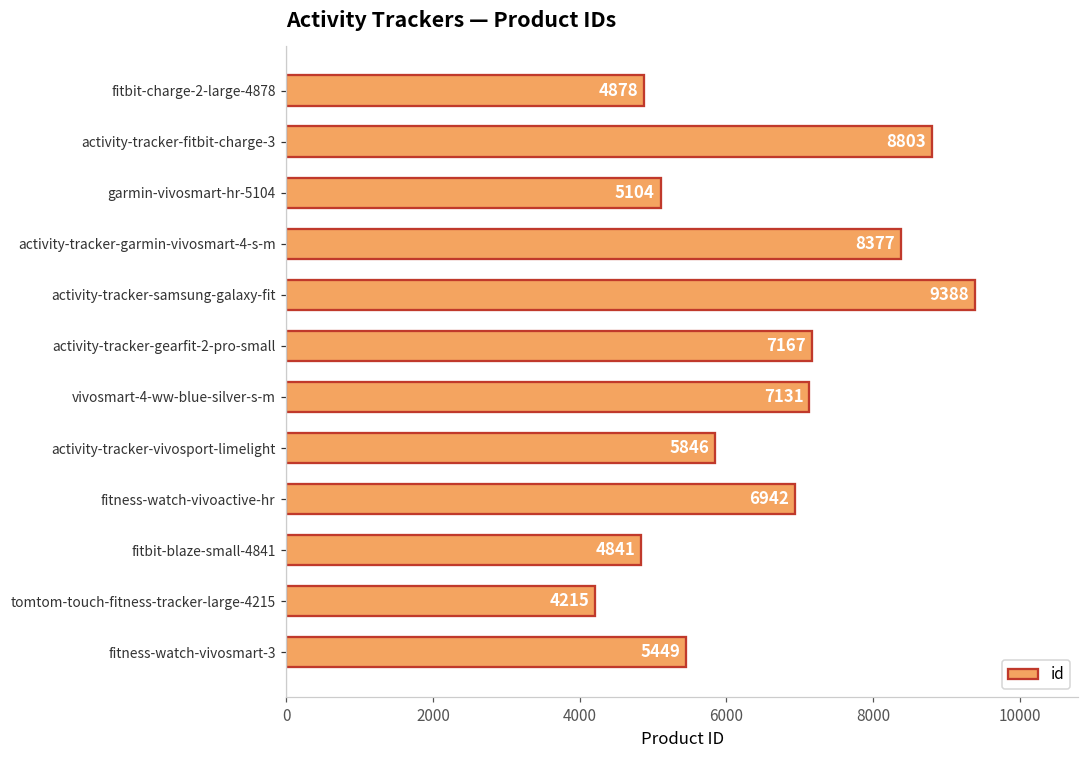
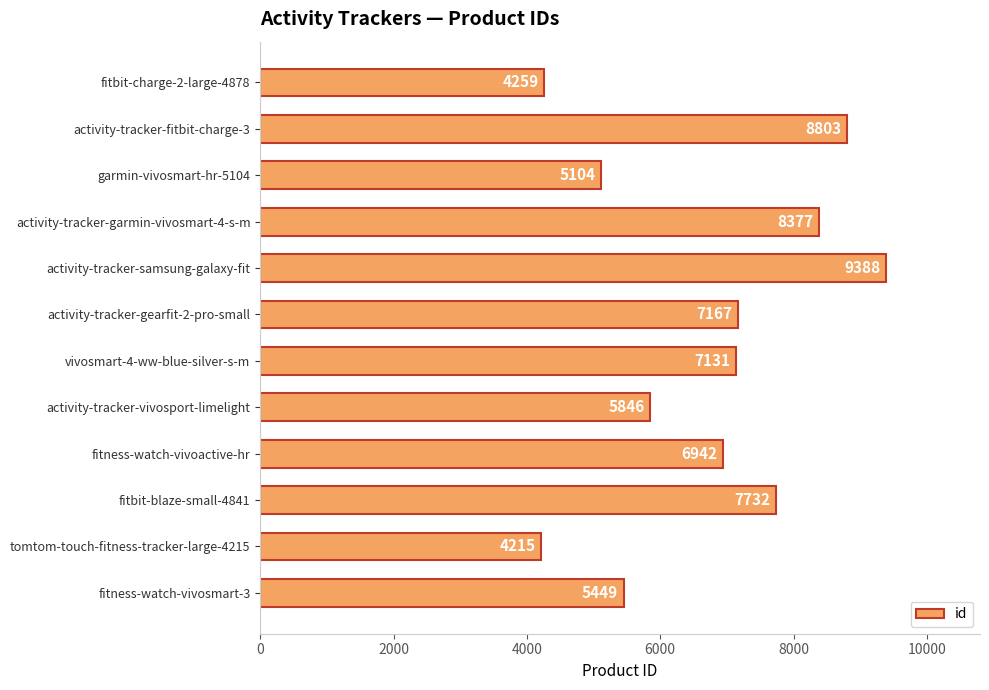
  {
-   "fitbit-charge-2-large-4878": 4878,
+   "fitbit-charge-2-large-4878": 4259,
    "activity-tracker-fitbit-charge-3": 8803,
    "garmin-vivosmart-hr-5104": 5104,
    "activity-tracker-garmin-vivosmart-4-s-m": 8377,
    "activity-tracker-samsung-galaxy-fit": 9388,
    "activity-tracker-gearfit-2-pro-small": 7167,
    "vivosmart-4-ww-blue-silver-s-m": 7131,
    "activity-tracker-vivosport-limelight": 5846,
    "fitness-watch-vivoactive-hr": 6942,
-   "fitbit-blaze-small-4841": 4841,
+   "fitbit-blaze-small-4841": 7732,
    "tomtom-touch-fitness-tracker-large-4215": 4215,
    "fitness-watch-vivosmart-3": 5449
  }
